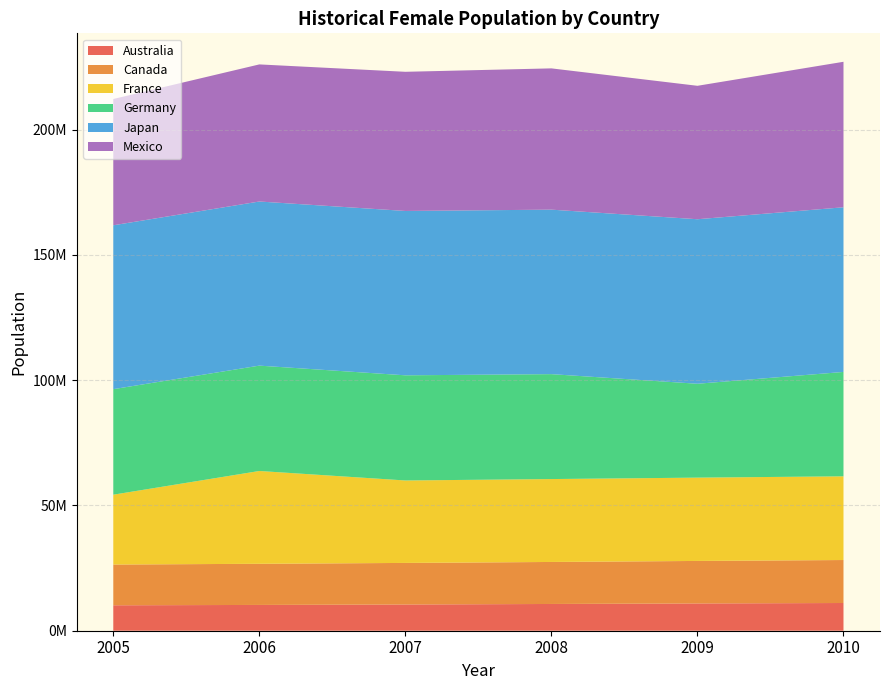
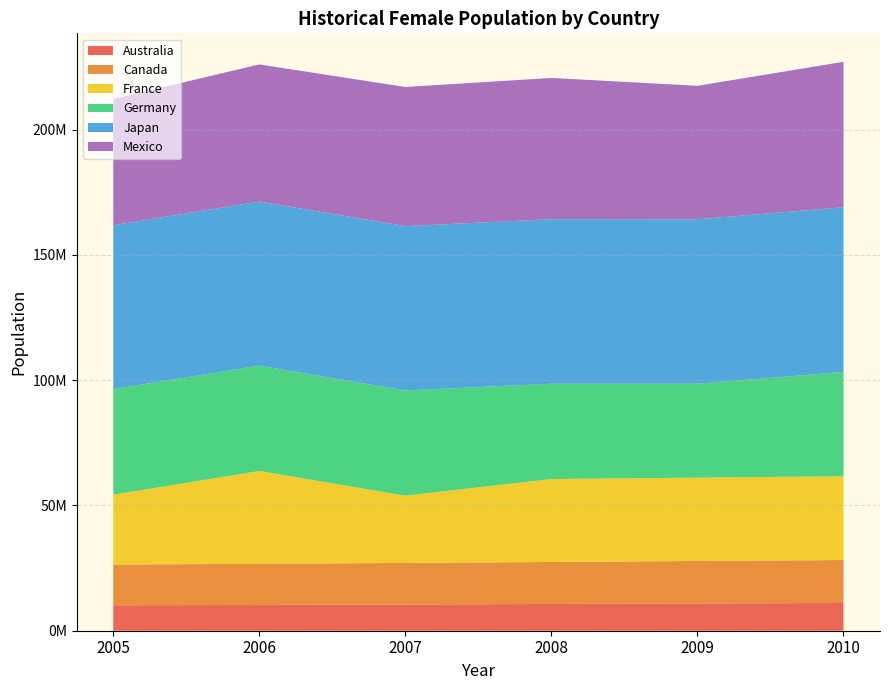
  {
    "France": {
      "2005": 28000000,
      "2006": 37000000,
-     "2007": 33000000,
+     "2007": 27000000,
      "2008": 33000000,
      "2009": 33000000,
      "2010": 33000000
    },
    "Germany": {
      "2005": 42000000,
      "2006": 42000000,
      "2007": 42000000,
-     "2008": 42000000,
+     "2008": 38000000,
      "2009": 37000000,
      "2010": 42000000
    },
    "Japan": {
      "2005": 65000000,
      "2006": 66000000,
      "2007": 66000000,
      "2008": 66000000,
      "2009": 66000000,
      "2010": 66000000
    },
    "Mexico": {
      "2006": 55000000,
      "2007": 56000000,
      "2008": 56000000,
      "2009": 53000000,
      "2010": 58000000
    }
  }
